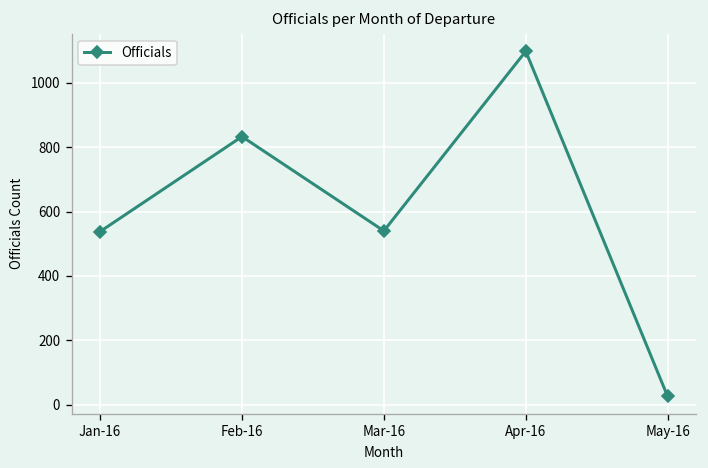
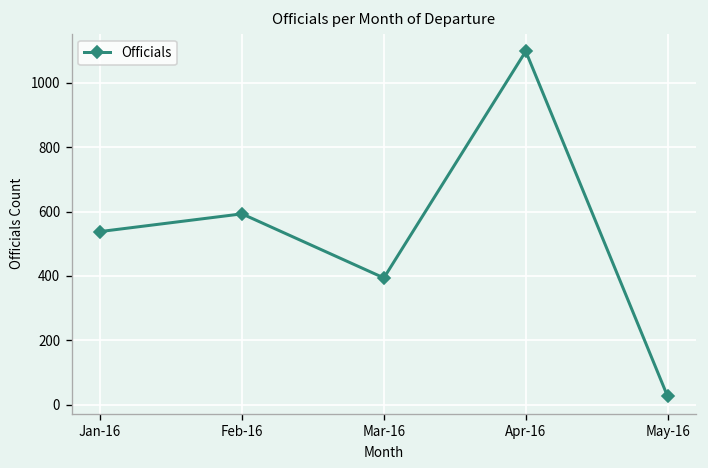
  {
    "Jan-16": 540,
-   "Feb-16": 830,
-   "Mar-16": 540,
+   "Feb-16": 590,
+   "Mar-16": 390,
    "Apr-16": 1100,
    "May-16": 30
  }
